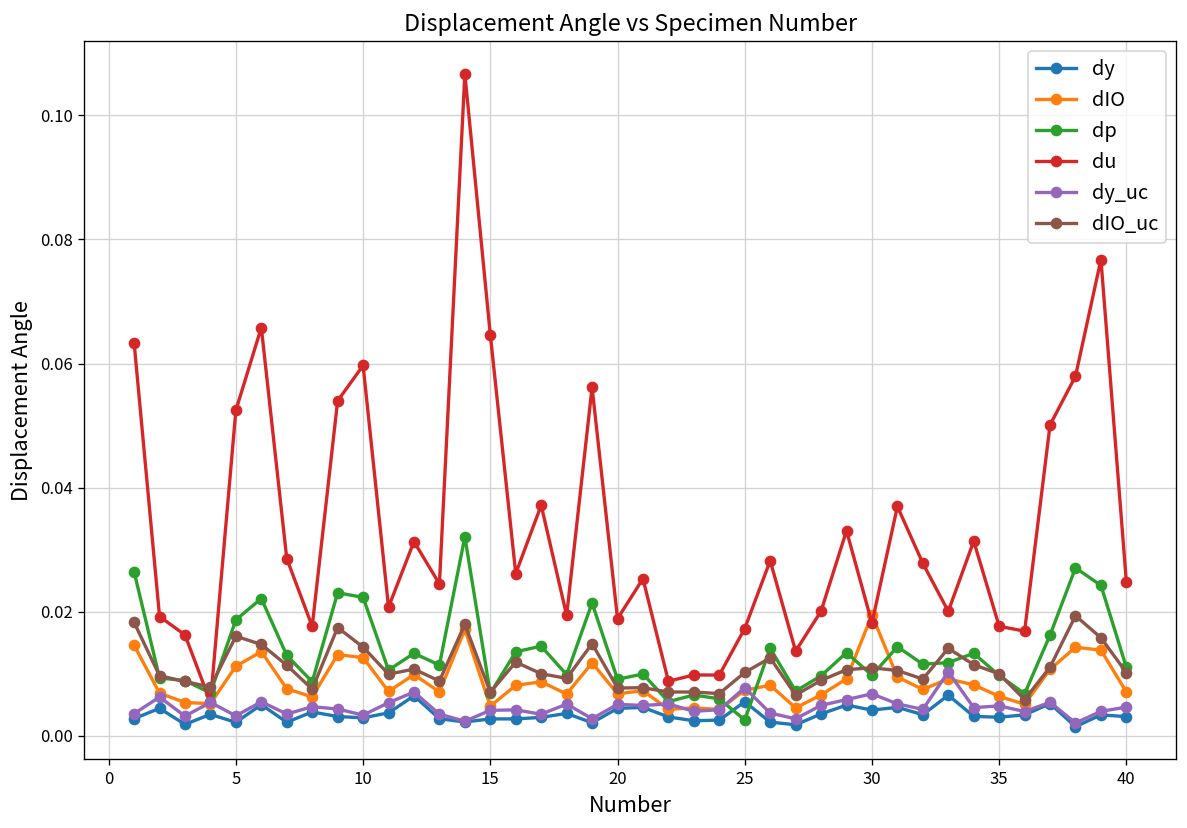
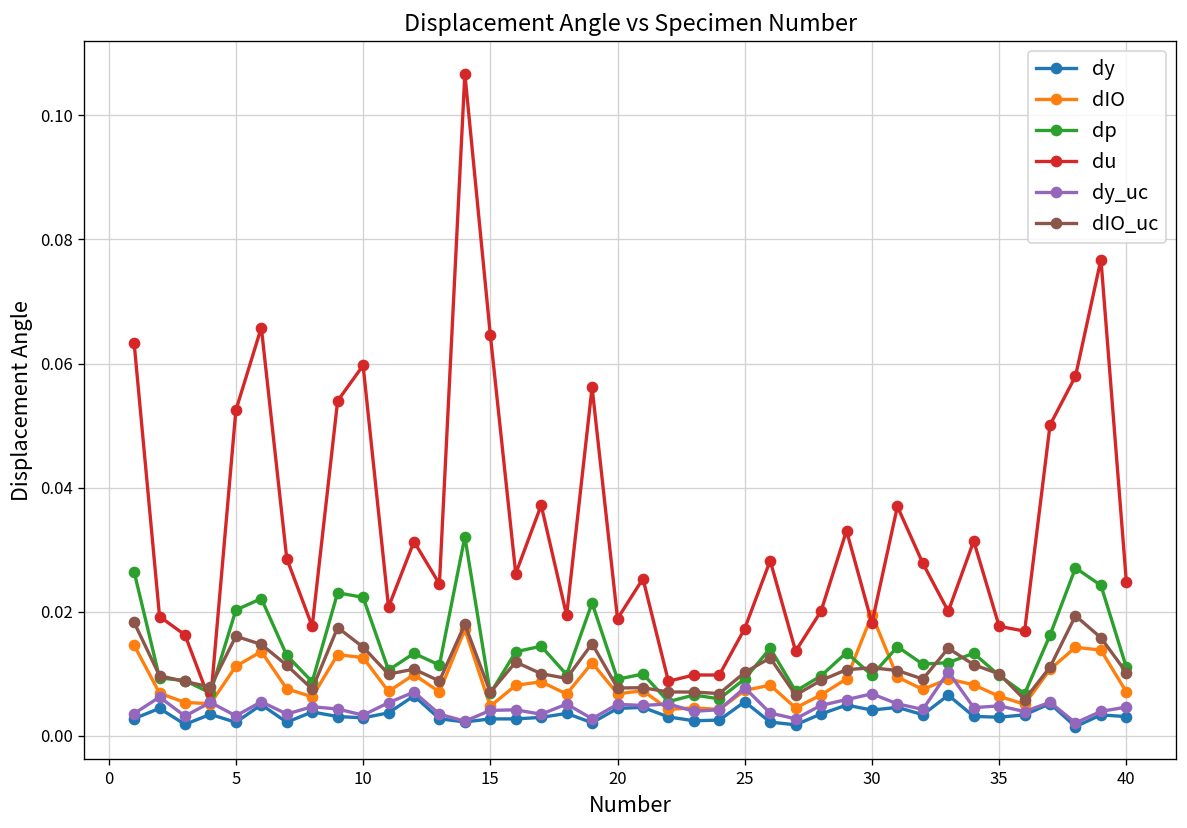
  {
    "dy": {
      "5": 0.002,
      "15": 0.003,
      "20": 0.004,
      "25": 0.006,
      "30": 0.004,
      "35": 0.003,
      "40": 0.003
    },
    "dIO": {
      "5": 0.011,
      "10": 0.013,
      "15": 0.005,
      "20": 0.007,
      "30": 0.020,
      "35": 0.006,
      "40": 0.007
    },
    "dp": {
-     "5": 0.019,
+     "5": 0.020,
      "10": 0.022,
      "20": 0.009,
-     "25": 0.003,
+     "25": 0.009,
      "30": 0.010,
      "40": 0.011
    },
    "du": {
      "5": 0.052,
      "10": 0.060,
      "15": 0.065,
      "20": 0.019,
      "25": 0.017,
      "30": 0.018,
      "35": 0.018,
      "40": 0.025
    },
    "dy_uc": {
      "5": 0.003,
      "15": 0.004,
      "20": 0.005,
      "30": 0.007,
      "35": 0.005,
      "40": 0.005
    },
    "dIO_uc": {
      "5": 0.016,
      "10": 0.014,
      "20": 0.008,
      "25": 0.010,
      "30": 0.011,
      "40": 0.010
    }
  }
